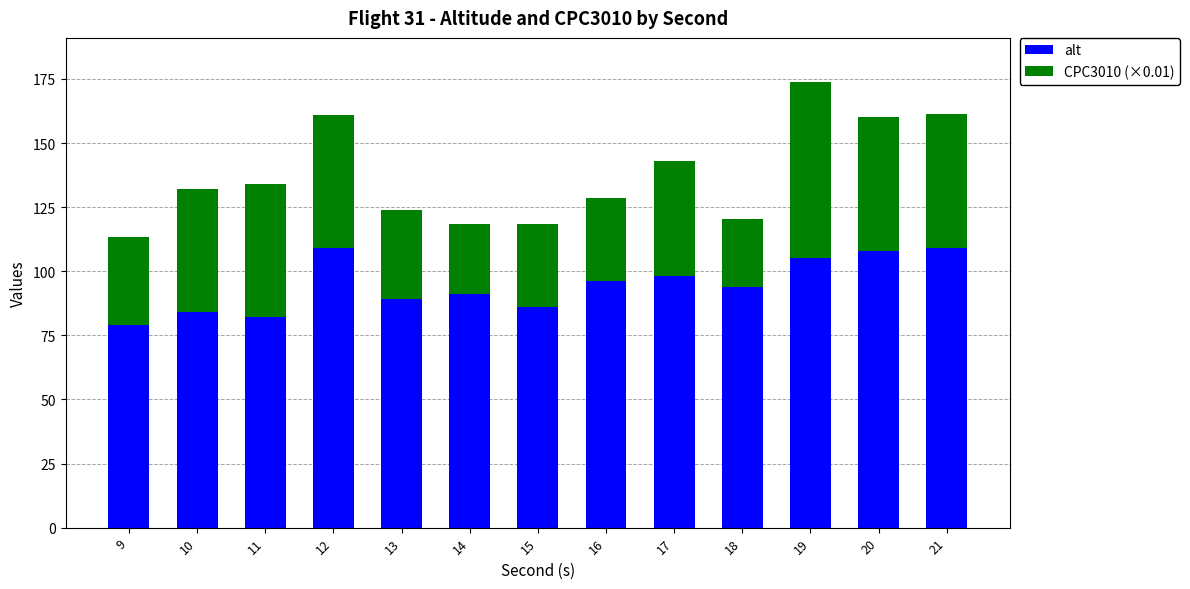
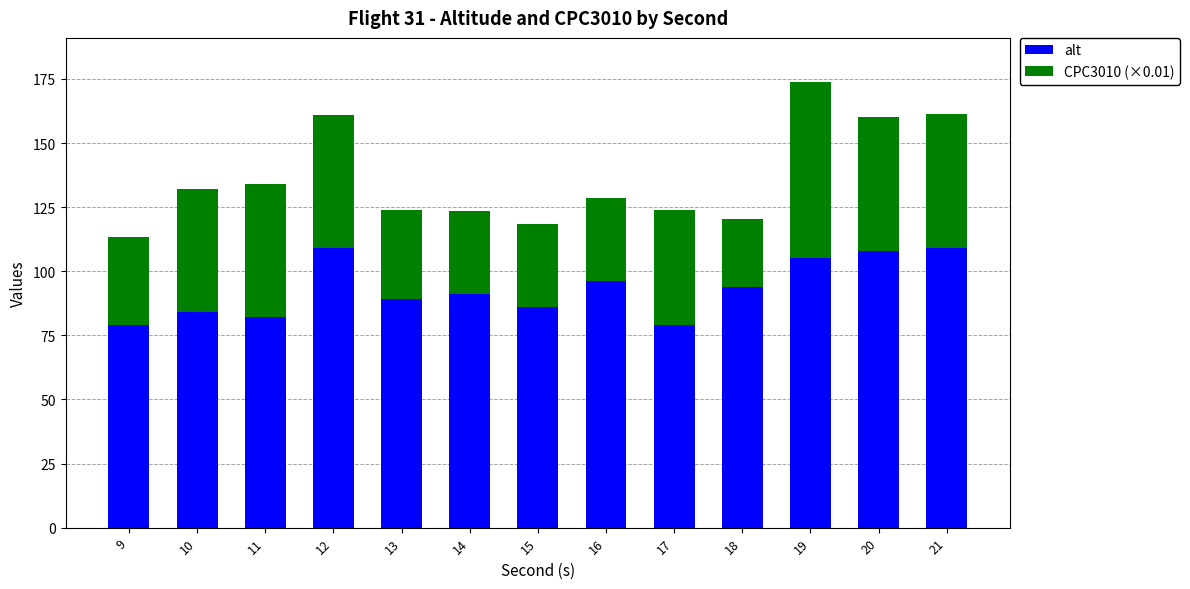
  {
    "alt": {
      "9": 79,
      "10": 84,
      "11": 82,
      "12": 109,
      "13": 89,
      "14": 91,
      "15": 86,
      "16": 96,
-     "17": 98,
+     "17": 79,
      "18": 94,
      "19": 105,
      "20": 108,
      "21": 109
    },
    "CPC3010 (×0.01)": {
      "9": 34,
      "10": 48,
      "11": 52,
      "12": 52,
      "13": 35,
-     "14": 27,
+     "14": 32,
      "15": 32,
      "16": 33,
      "17": 45,
      "18": 26,
      "19": 69,
      "20": 52,
      "21": 52
    }
  }
